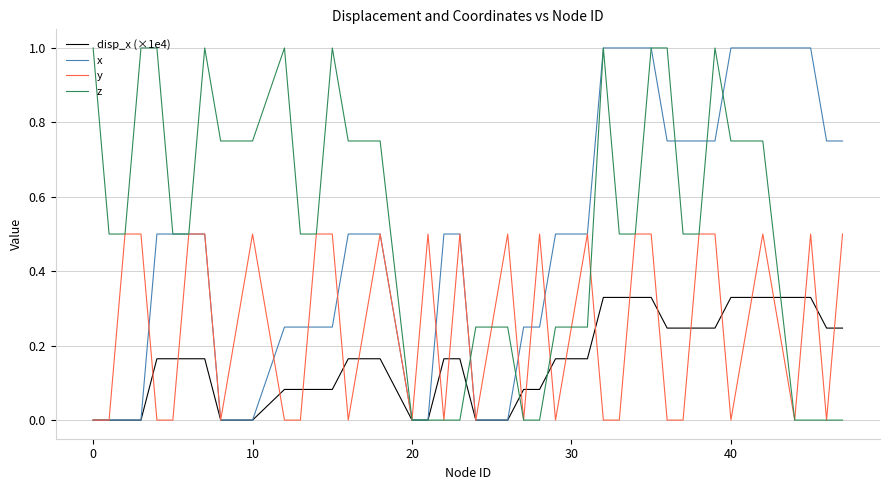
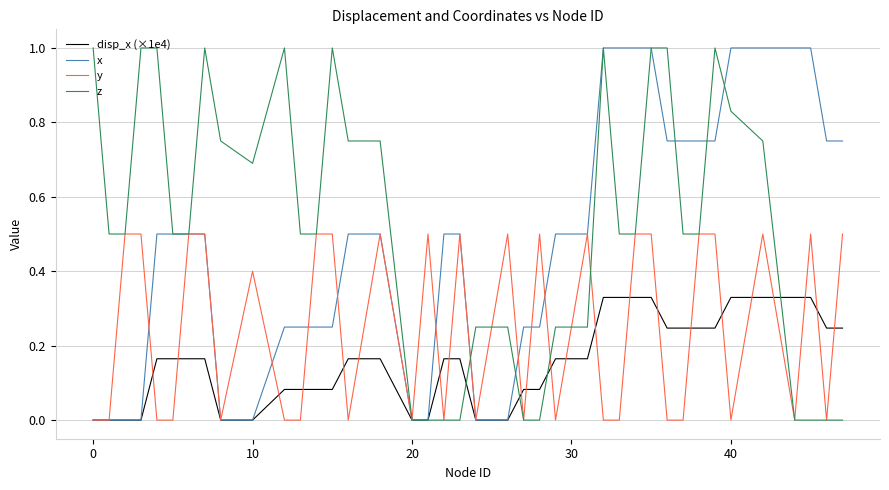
  {
    "disp_x (×1e4)": {
      "40": 0.33
    },
    "x": {
      "40": 1.00
    },
    "y": {
-     "10": 0.5,
+     "10": 0.4,
      "40": 0.0
    },
    "z": {
      "0": 1.00,
-     "10": 0.75,
-     "40": 0.75
+     "10": 0.69,
+     "40": 0.83
    }
  }
